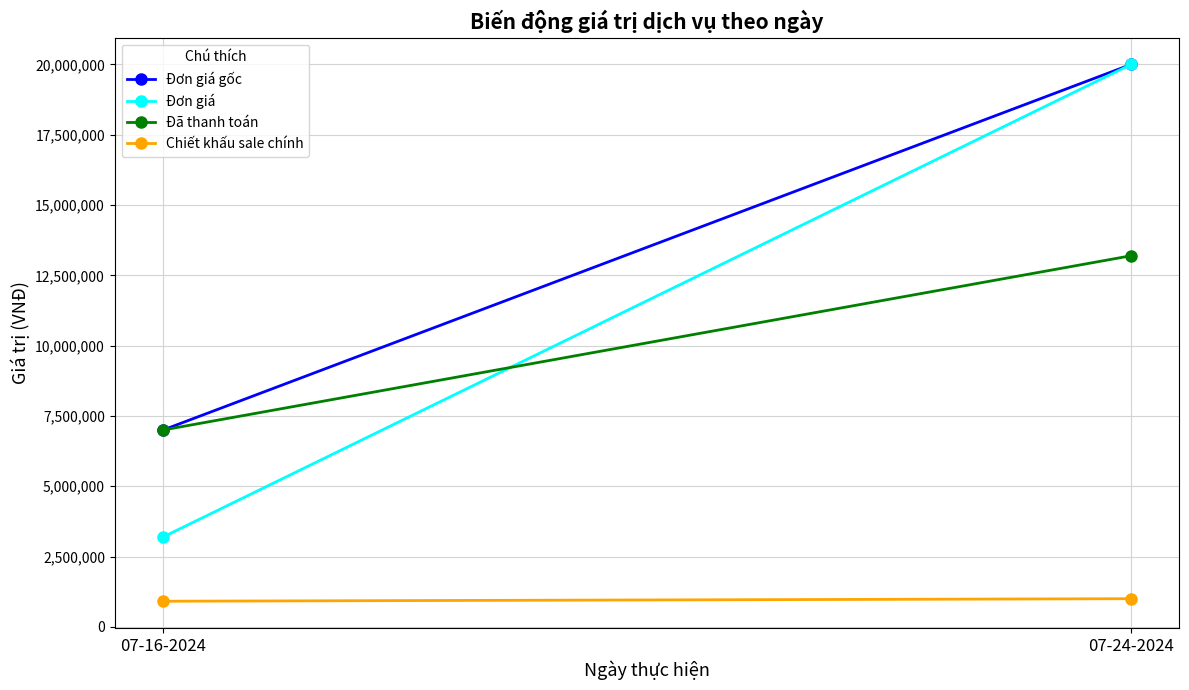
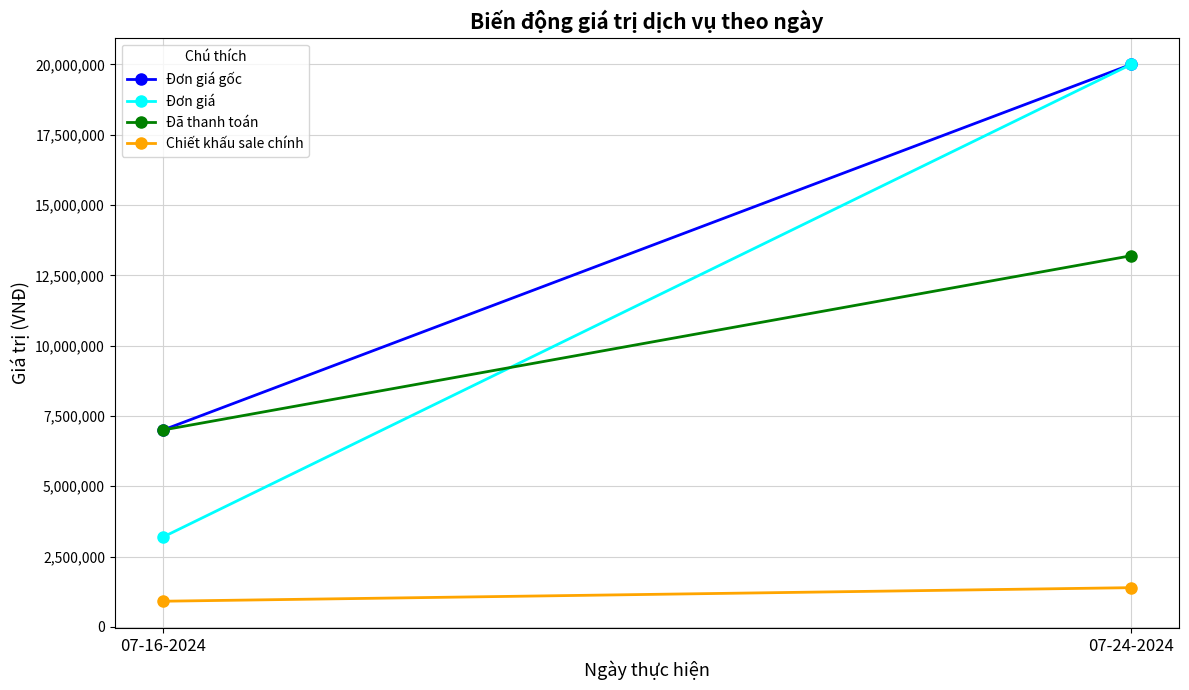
  {
    "Đơn giá": {
      "07-16-2024": "3,200,000"
    },
    "Đã thanh toán": {
      "07-24-2024": "13,200,000"
    },
    "Chiết khấu sale chính": {
      "07-16-2024": "900,000",
-     "07-24-2024": "1,000,000"
+     "07-24-2024": "1,400,000"
    }
  }
